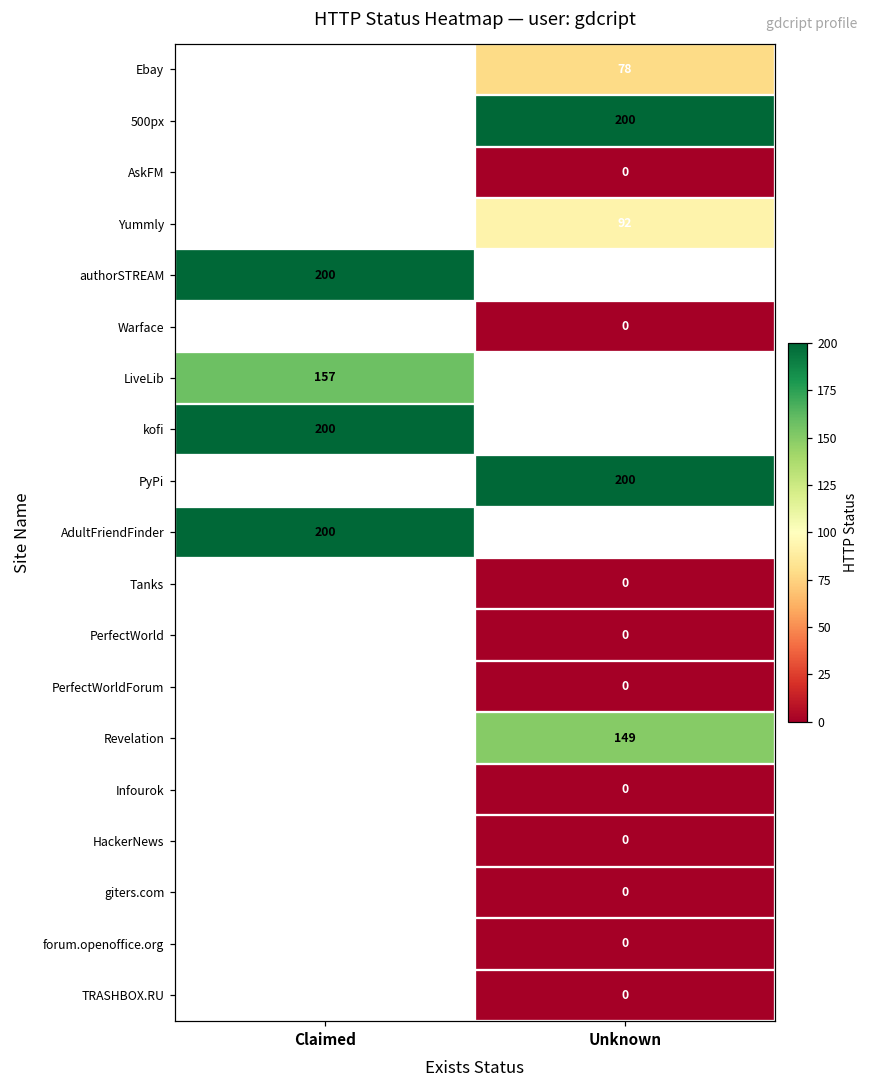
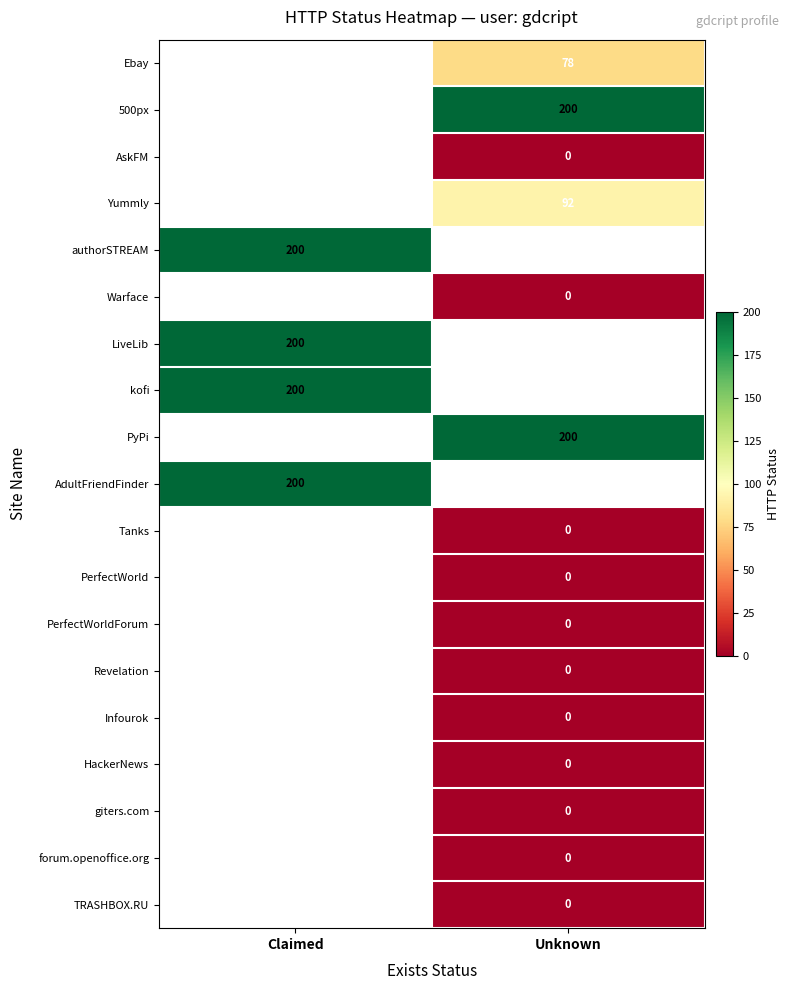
  {
    "Ebay": {
      "Unknown": 78
    },
    "500px": {
      "Unknown": 200
    },
    "AskFM": {
      "Unknown": 0
    },
    "Yummly": {
      "Unknown": 92
    },
    "authorSTREAM": {
      "Claimed": 200
    },
    "Warface": {
      "Unknown": 0
    },
    "LiveLib": {
-     "Claimed": 157
+     "Claimed": 200
    },
    "kofi": {
      "Claimed": 200
    },
    "PyPi": {
      "Unknown": 200
    },
    "AdultFriendFinder": {
      "Claimed": 200
    },
    "Tanks": {
      "Unknown": 0
    },
    "PerfectWorld": {
      "Unknown": 0
    },
    "PerfectWorldForum": {
      "Unknown": 0
    },
    "Revelation": {
-     "Unknown": 149
+     "Unknown": 0
    },
    "Infourok": {
      "Unknown": 0
    },
    "HackerNews": {
      "Unknown": 0
    },
    "giters.com": {
      "Unknown": 0
    },
    "forum.openoffice.org": {
      "Unknown": 0
    },
    "TRASHBOX.RU": {
      "Unknown": 0
    }
  }
